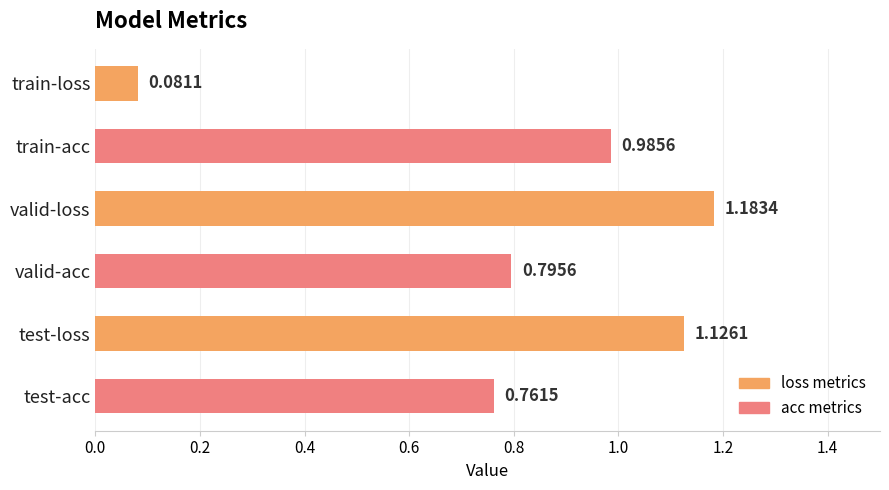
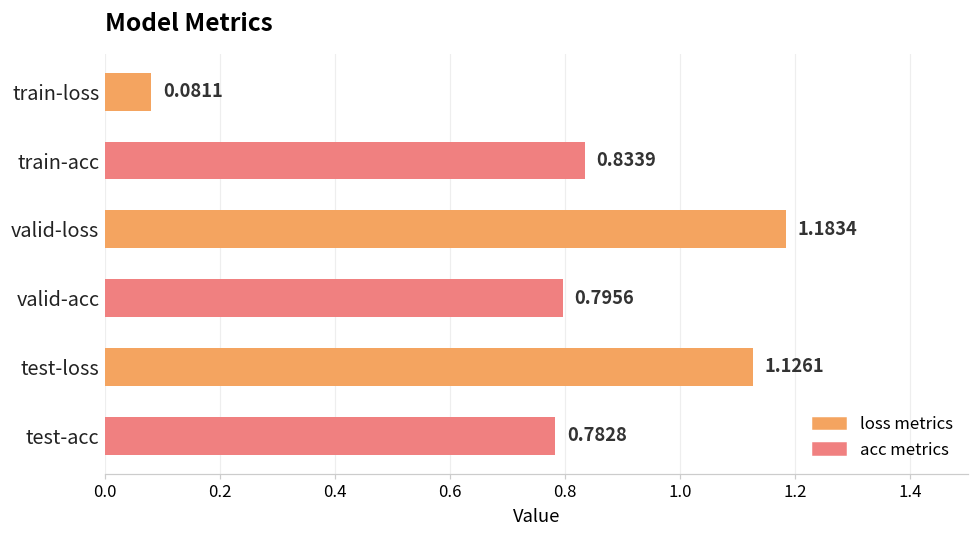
  {
    "train-loss": 0.0811,
-   "train-acc": 0.9856,
+   "train-acc": 0.8339,
    "valid-loss": 1.1834,
    "valid-acc": 0.7956,
    "test-loss": 1.1261,
-   "test-acc": 0.7615
+   "test-acc": 0.7828
  }
